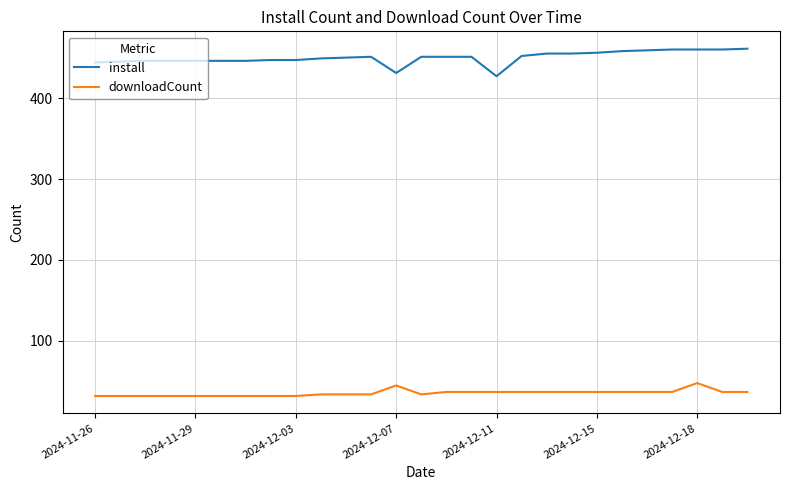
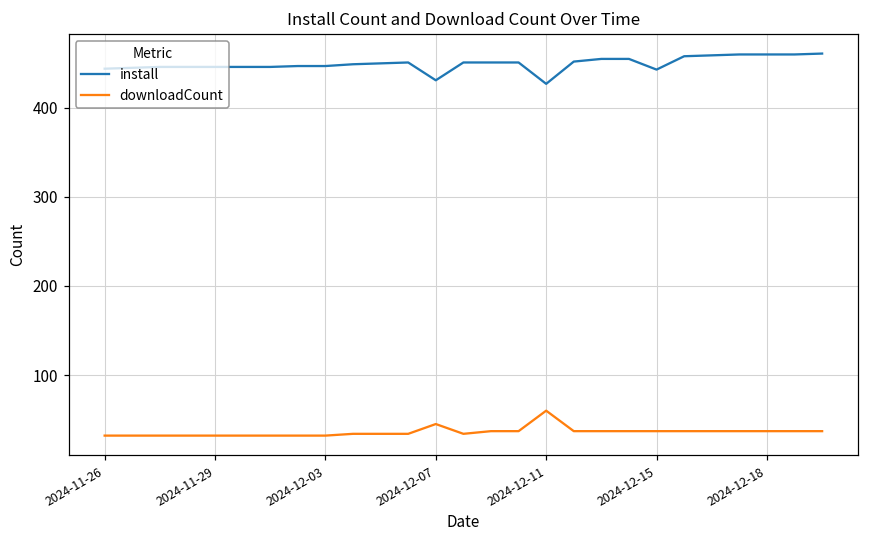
  {
    "install": {
      "2024-12-03": 450,
      "2024-12-07": 430,
      "2024-12-11": 430,
-     "2024-12-15": 460,
+     "2024-12-15": 440,
      "2024-12-18": 460
    },
    "downloadCount": {
      "2024-11-29": 30,
      "2024-12-03": 30,
      "2024-12-07": 50,
-     "2024-12-11": 40,
+     "2024-12-11": 60,
      "2024-12-15": 40,
-     "2024-12-18": 50
+     "2024-12-18": 40
    }
  }
